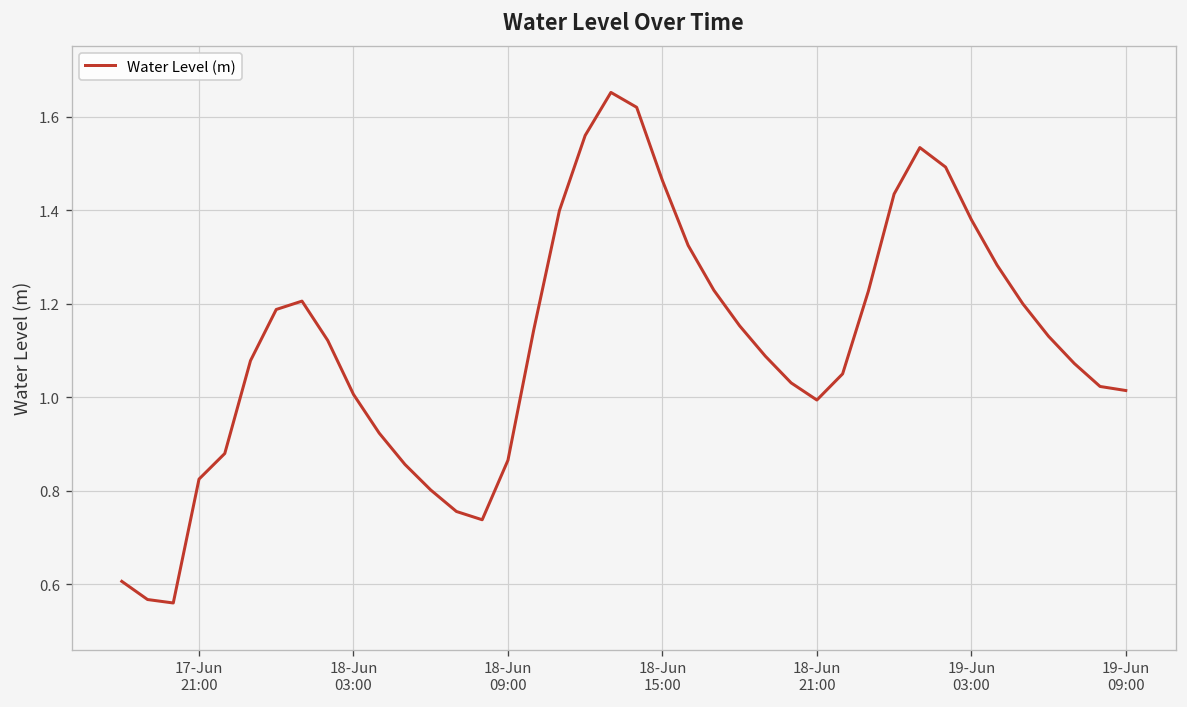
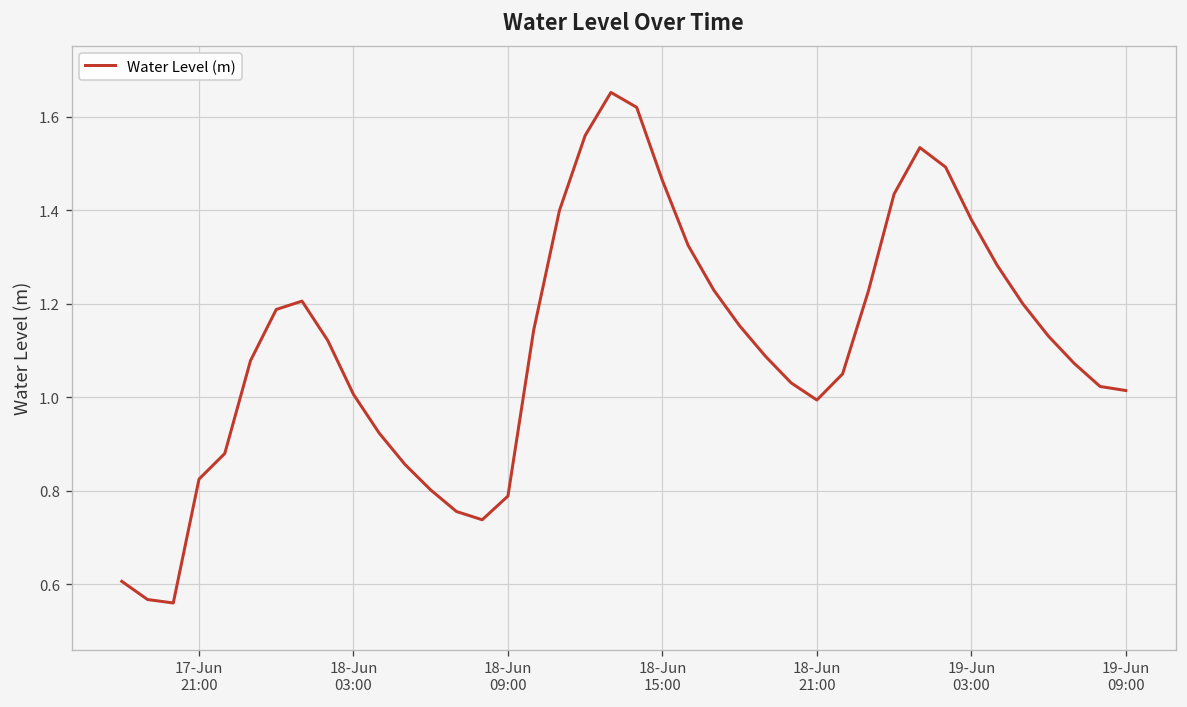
  {
    "17-Jun 21:00": 0.82,
    "18-Jun 03:00": 1.01,
-   "18-Jun 09:00": 0.86,
+   "18-Jun 09:00": 0.79,
    "18-Jun 15:00": 1.46,
    "18-Jun 21:00": 0.99,
    "19-Jun 03:00": 1.38,
    "19-Jun 09:00": 1.01
  }
